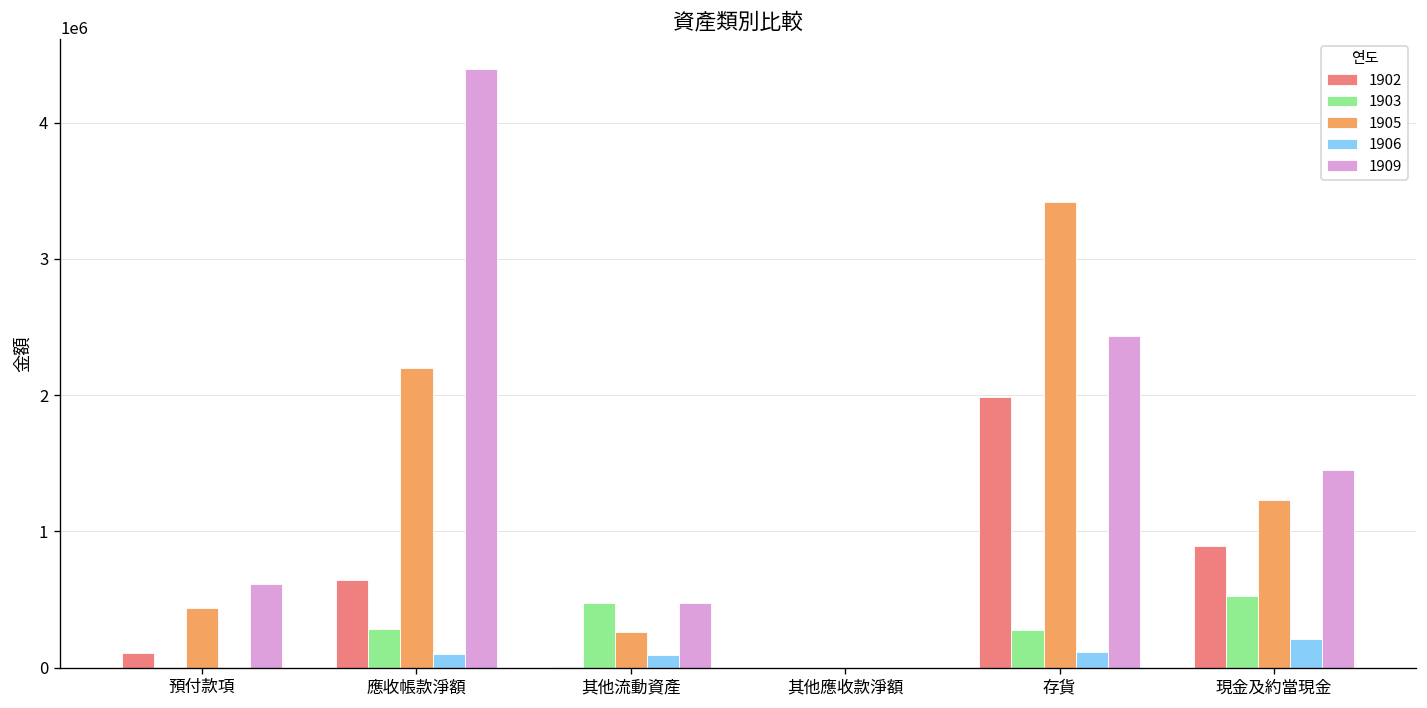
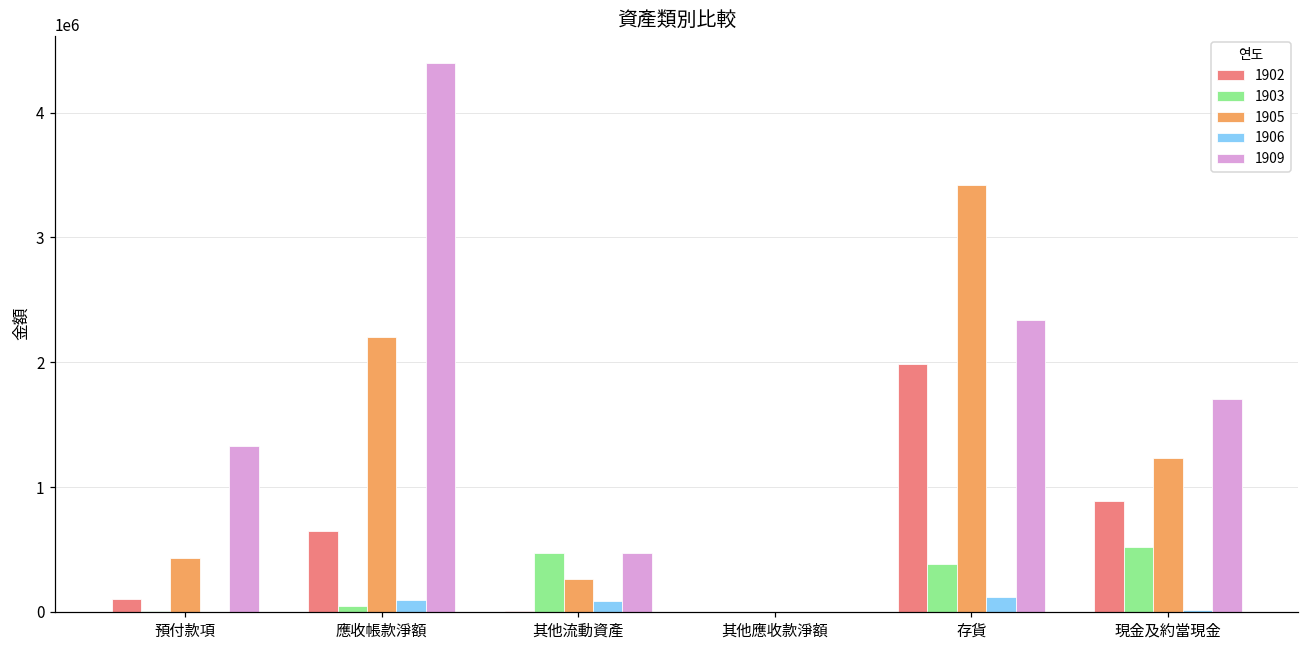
  {
    "1903": {
-     "應收帳款淨額": 280000,
+     "應收帳款淨額": 50000,
      "其他流動資產": 470000,
      "其他應收款淨額": 0,
-     "存貨": 280000,
+     "存貨": 380000,
      "現金及約當現金": 520000
    },
    "1906": {
      "應收帳款淨額": 100000,
      "其他流動資產": 90000,
      "其他應收款淨額": 0,
      "存貨": 120000,
-     "現金及約當現金": 210000
+     "現金及約當現金": 20000
    },
    "1909": {
-     "預付款項": 610000,
+     "預付款項": 1330000,
      "應收帳款淨額": 4400000,
      "其他流動資產": 470000,
      "其他應收款淨額": 0,
-     "存貨": 2430000,
-     "現金及約當現金": 1450000
+     "存貨": 2340000,
+     "現金及約當現金": 1710000
    }
  }
